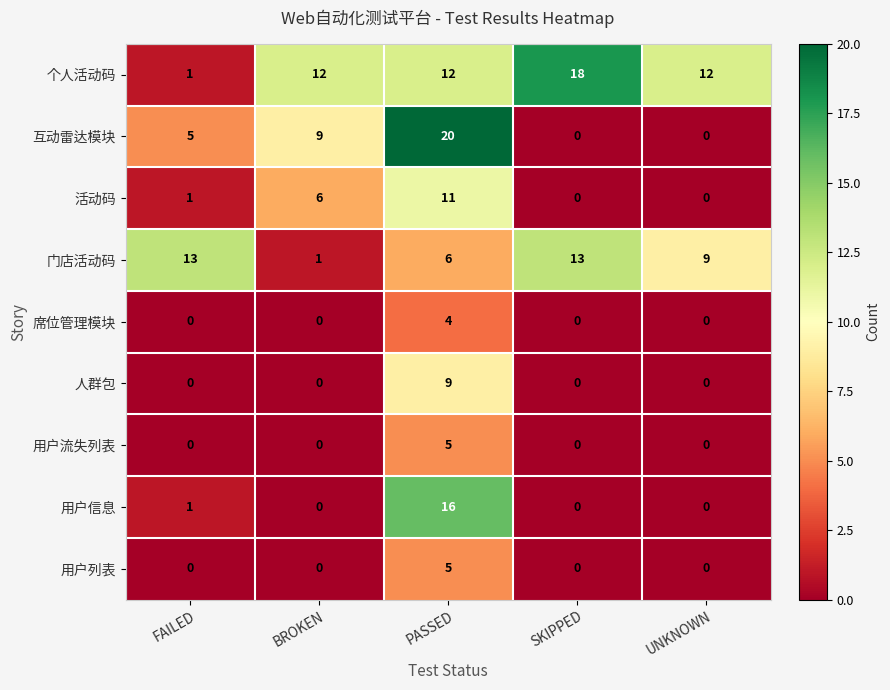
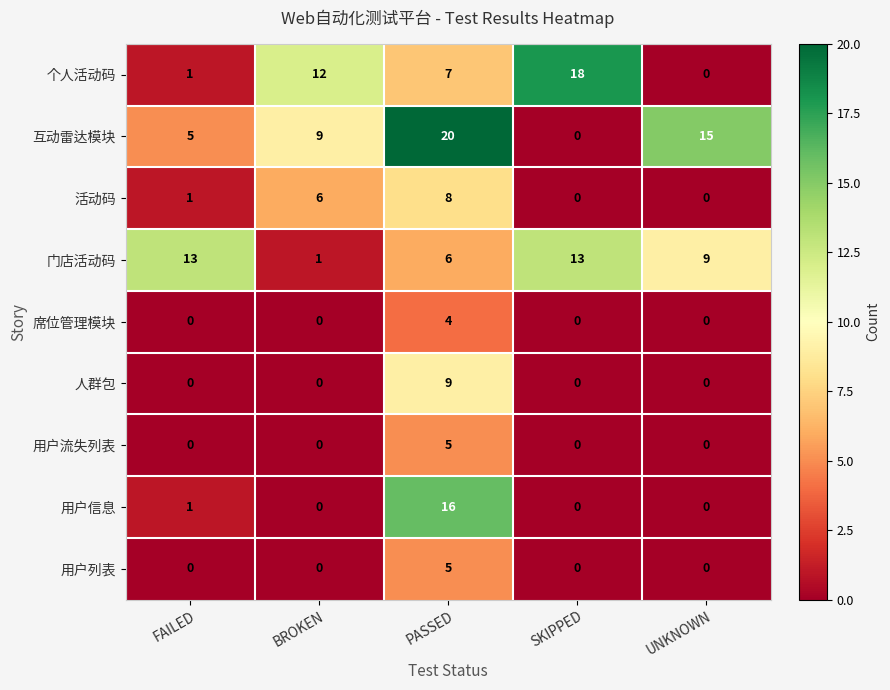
  {
    "个人活动码": {
      "FAILED": 1,
      "BROKEN": 12,
-     "PASSED": 12,
+     "PASSED": 7,
      "SKIPPED": 18,
-     "UNKNOWN": 12
+     "UNKNOWN": 0
    },
    "互动雷达模块": {
      "FAILED": 5,
      "BROKEN": 9,
      "PASSED": 20,
      "SKIPPED": 0,
-     "UNKNOWN": 0
+     "UNKNOWN": 15
    },
    "活动码": {
      "FAILED": 1,
      "BROKEN": 6,
-     "PASSED": 11,
+     "PASSED": 8,
      "SKIPPED": 0,
      "UNKNOWN": 0
    },
    "门店活动码": {
      "FAILED": 13,
      "BROKEN": 1,
      "PASSED": 6,
      "SKIPPED": 13,
      "UNKNOWN": 9
    },
    "席位管理模块": {
      "FAILED": 0,
      "BROKEN": 0,
      "PASSED": 4,
      "SKIPPED": 0,
      "UNKNOWN": 0
    },
    "人群包": {
      "FAILED": 0,
      "BROKEN": 0,
      "PASSED": 9,
      "SKIPPED": 0,
      "UNKNOWN": 0
    },
    "用户流失列表": {
      "FAILED": 0,
      "BROKEN": 0,
      "PASSED": 5,
      "SKIPPED": 0,
      "UNKNOWN": 0
    },
    "用户信息": {
      "FAILED": 1,
      "BROKEN": 0,
      "PASSED": 16,
      "SKIPPED": 0,
      "UNKNOWN": 0
    },
    "用户列表": {
      "FAILED": 0,
      "BROKEN": 0,
      "PASSED": 5,
      "SKIPPED": 0,
      "UNKNOWN": 0
    }
  }
